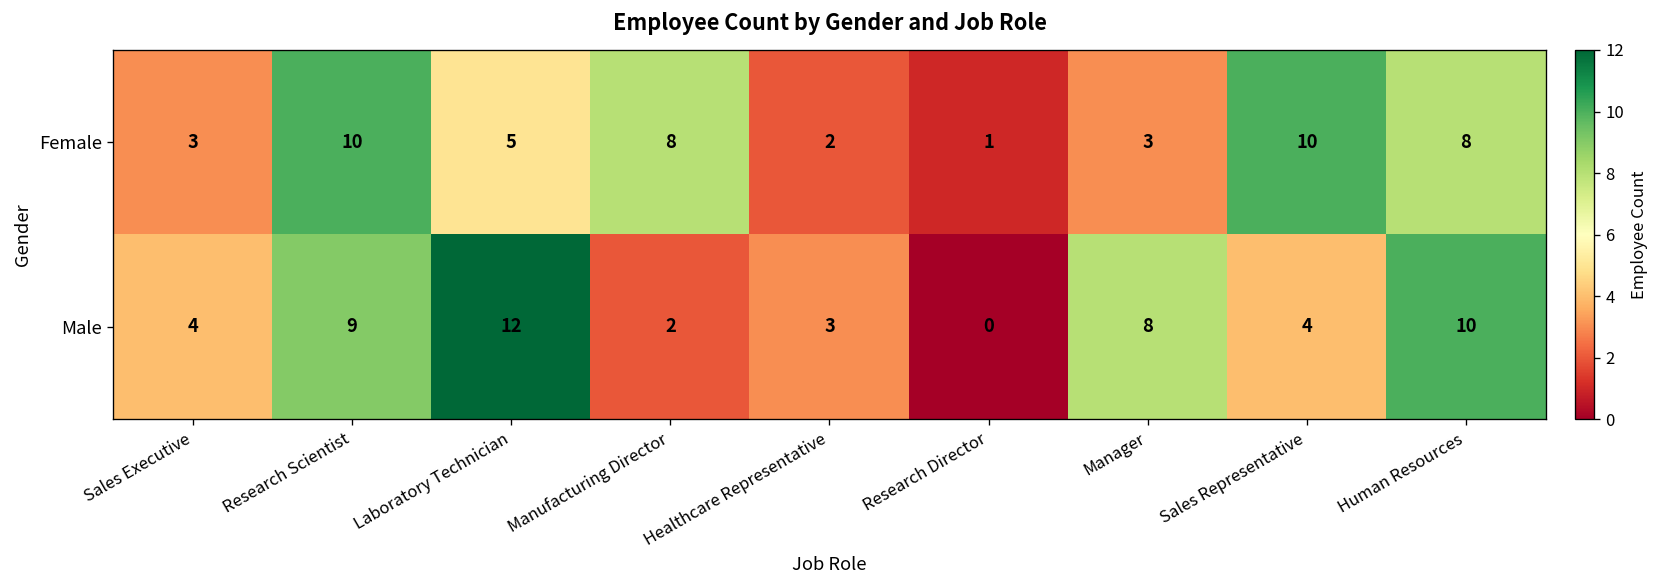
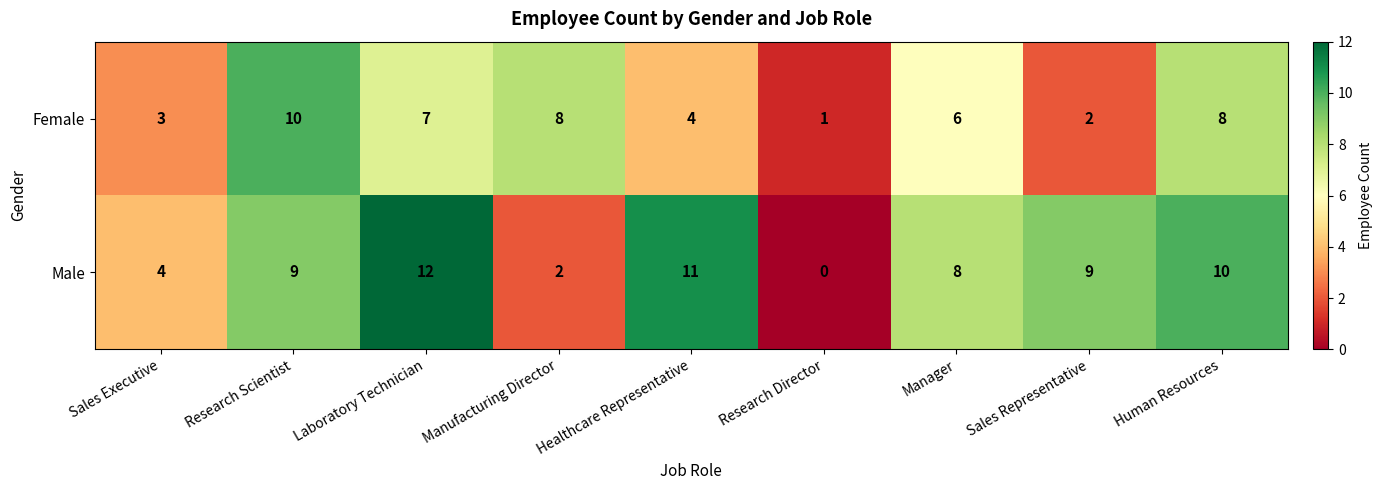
  {
    "Female": {
      "Sales Executive": 3,
      "Research Scientist": 10,
-     "Laboratory Technician": 5,
+     "Laboratory Technician": 7,
      "Manufacturing Director": 8,
-     "Healthcare Representative": 2,
+     "Healthcare Representative": 4,
      "Research Director": 1,
-     "Manager": 3,
-     "Sales Representative": 10,
+     "Manager": 6,
+     "Sales Representative": 2,
      "Human Resources": 8
    },
    "Male": {
      "Sales Executive": 4,
      "Research Scientist": 9,
      "Laboratory Technician": 12,
      "Manufacturing Director": 2,
-     "Healthcare Representative": 3,
+     "Healthcare Representative": 11,
      "Research Director": 0,
      "Manager": 8,
-     "Sales Representative": 4,
+     "Sales Representative": 9,
      "Human Resources": 10
    }
  }
